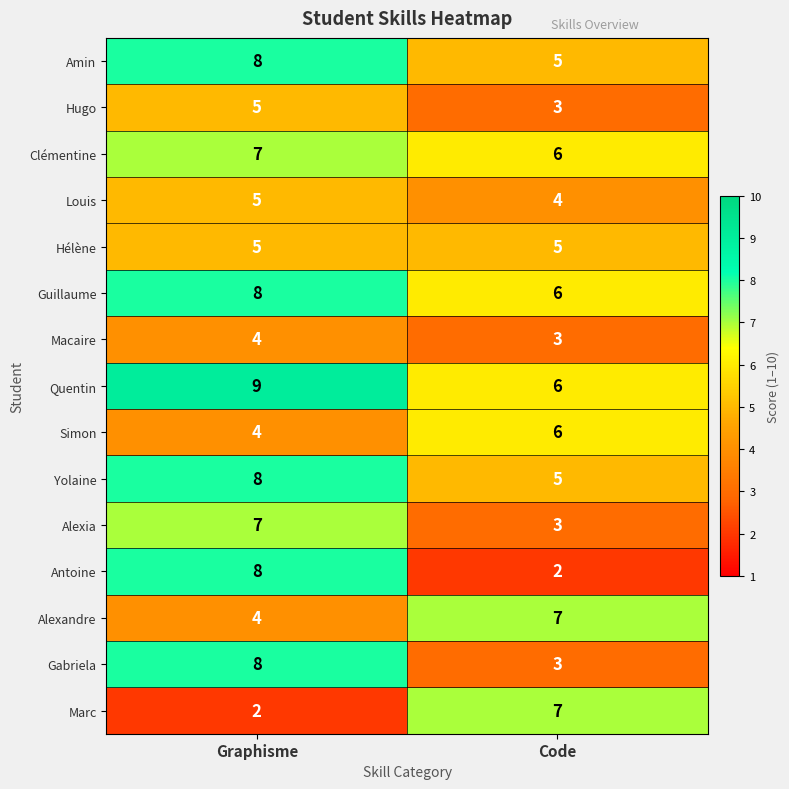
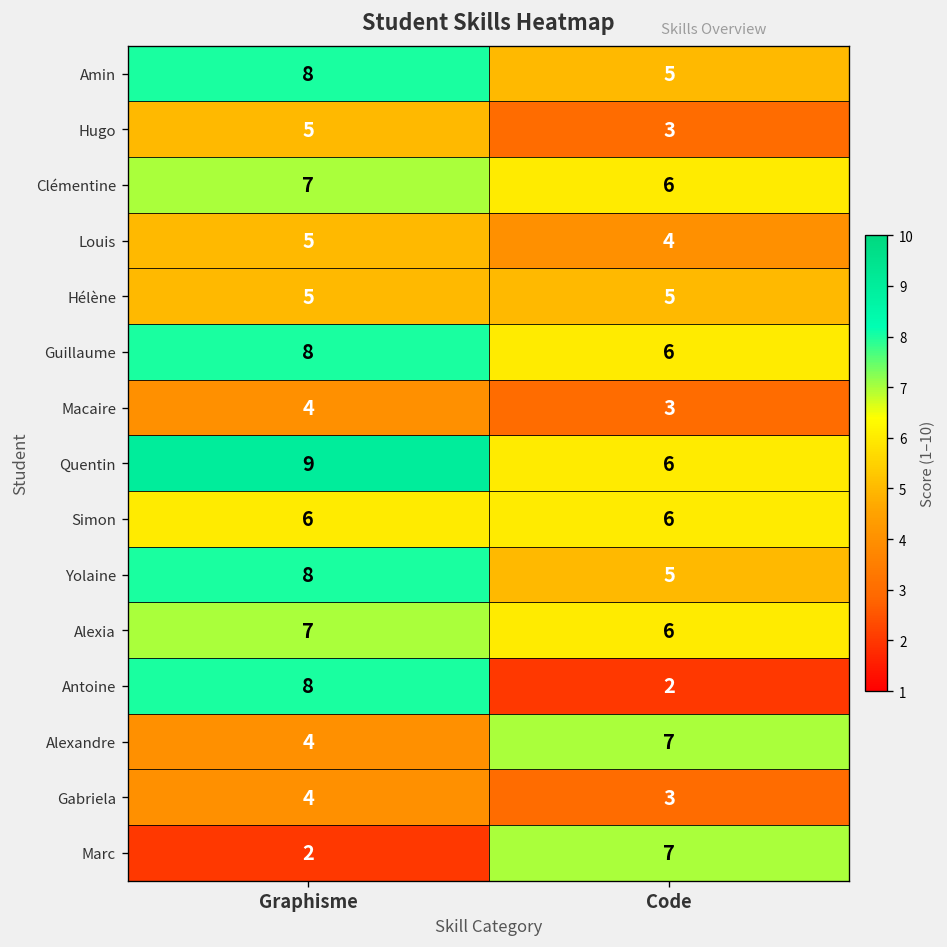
  {
    "Amin": {
      "Graphisme": 8,
      "Code": 5
    },
    "Hugo": {
      "Graphisme": 5,
      "Code": 3
    },
    "Clémentine": {
      "Graphisme": 7,
      "Code": 6
    },
    "Louis": {
      "Graphisme": 5,
      "Code": 4
    },
    "Hélène": {
      "Graphisme": 5,
      "Code": 5
    },
    "Guillaume": {
      "Graphisme": 8,
      "Code": 6
    },
    "Macaire": {
      "Graphisme": 4,
      "Code": 3
    },
    "Quentin": {
      "Graphisme": 9,
      "Code": 6
    },
    "Simon": {
-     "Graphisme": 4,
+     "Graphisme": 6,
      "Code": 6
    },
    "Yolaine": {
      "Graphisme": 8,
      "Code": 5
    },
    "Alexia": {
      "Graphisme": 7,
-     "Code": 3
+     "Code": 6
    },
    "Antoine": {
      "Graphisme": 8,
      "Code": 2
    },
    "Alexandre": {
      "Graphisme": 4,
      "Code": 7
    },
    "Gabriela": {
-     "Graphisme": 8,
+     "Graphisme": 4,
      "Code": 3
    },
    "Marc": {
      "Graphisme": 2,
      "Code": 7
    }
  }
